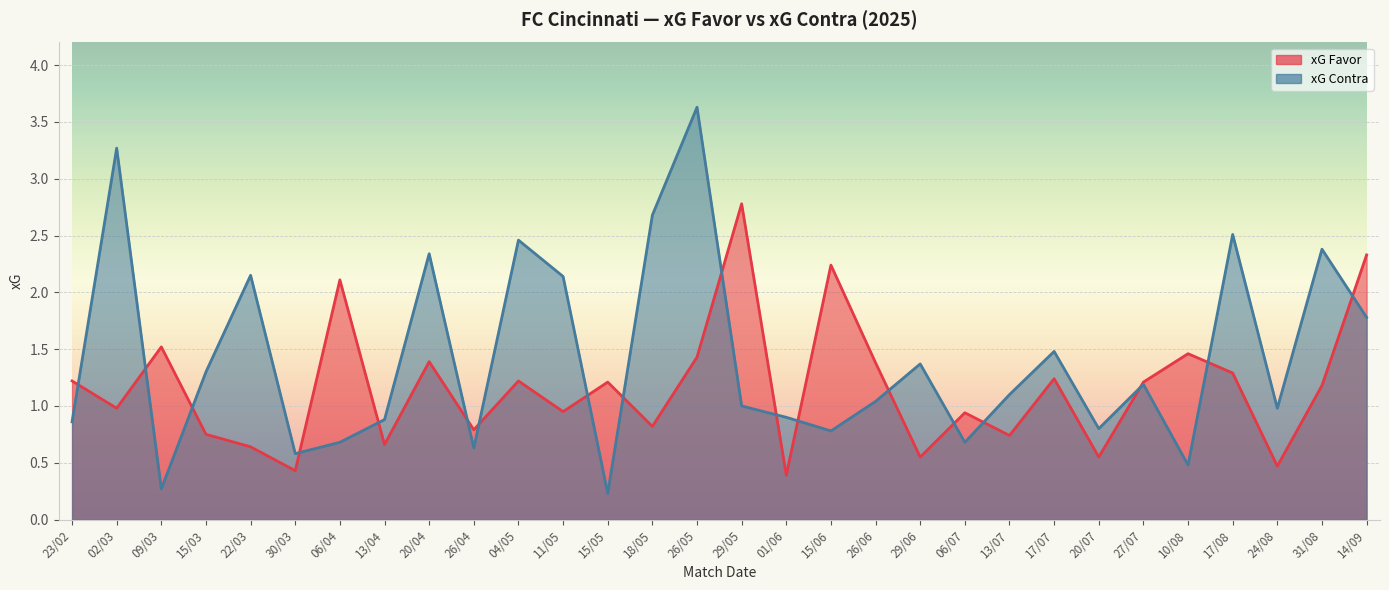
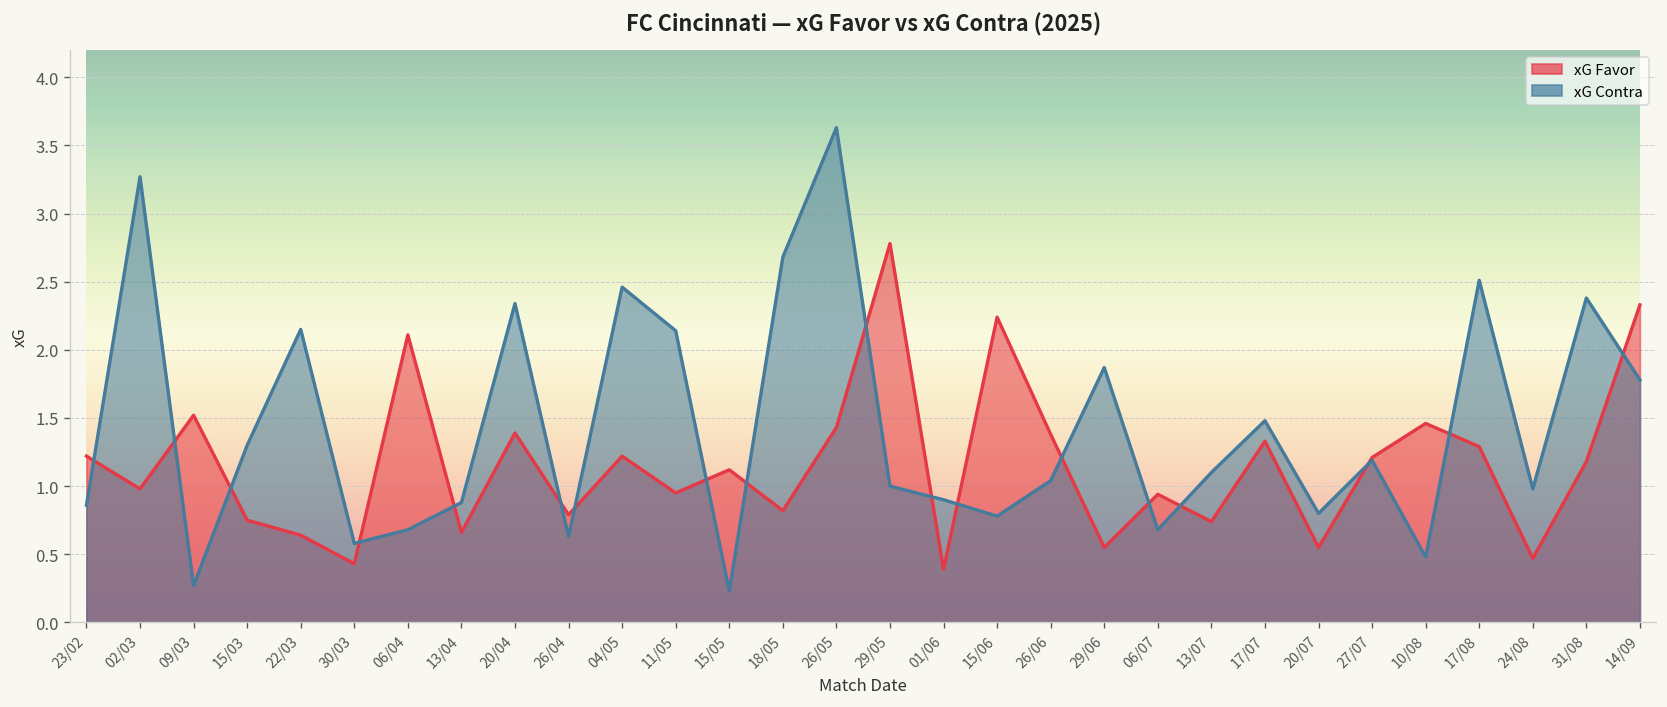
  {
    "xG Favor": {
      "23/02": 1.22,
      "02/03": 0.98,
      "09/03": 1.52,
      "15/03": 0.75,
      "22/03": 0.64,
      "30/03": 0.43,
      "06/04": 2.11,
      "13/04": 0.66,
      "20/04": 1.39,
      "26/04": 0.79,
      "04/05": 1.22,
      "11/05": 0.95,
-     "15/05": 1.21,
+     "15/05": 1.12,
      "18/05": 0.82,
      "26/05": 1.43,
      "29/05": 2.78,
      "01/06": 0.39,
      "15/06": 2.24,
      "26/06": 1.38,
      "29/06": 0.55,
      "06/07": 0.94,
      "13/07": 0.74,
-     "17/07": 1.24,
+     "17/07": 1.33,
      "20/07": 0.55,
      "10/08": 1.46,
      "17/08": 1.29,
      "24/08": 0.47,
      "31/08": 1.18,
      "14/09": 2.33
    },
    "xG Contra": {
      "23/02": 0.86,
      "02/03": 3.27,
      "09/03": 0.27,
      "15/03": 1.30,
      "22/03": 2.15,
      "30/03": 0.58,
      "06/04": 0.68,
      "13/04": 0.88,
      "20/04": 2.34,
      "26/04": 0.63,
      "04/05": 2.46,
      "11/05": 2.14,
      "15/05": 0.23,
      "18/05": 2.68,
      "26/05": 3.63,
      "29/05": 1.00,
      "01/06": 0.90,
      "15/06": 0.78,
      "26/06": 1.04,
-     "29/06": 1.37,
+     "29/06": 1.87,
      "06/07": 0.68,
      "13/07": 1.10,
      "17/07": 1.48,
      "20/07": 0.80,
      "10/08": 0.48,
      "17/08": 2.51,
      "24/08": 0.98,
      "31/08": 2.38,
      "14/09": 1.78
    }
  }
